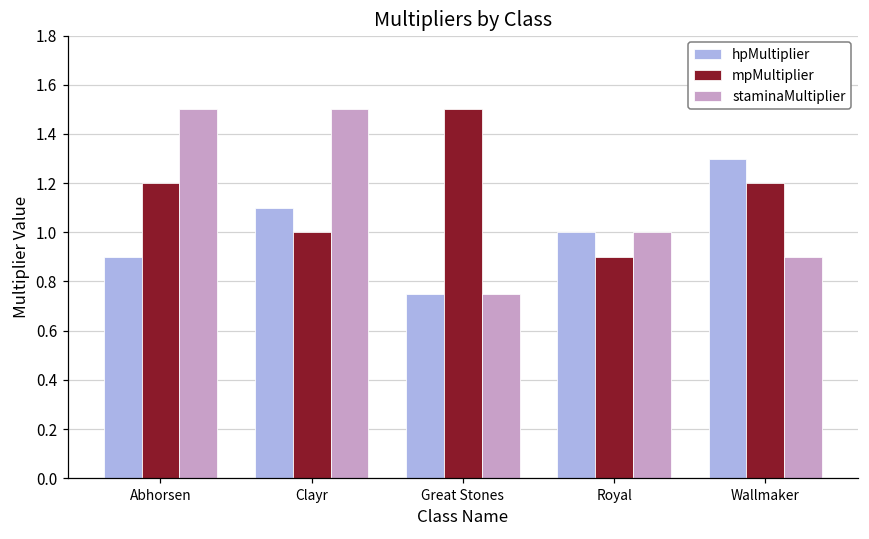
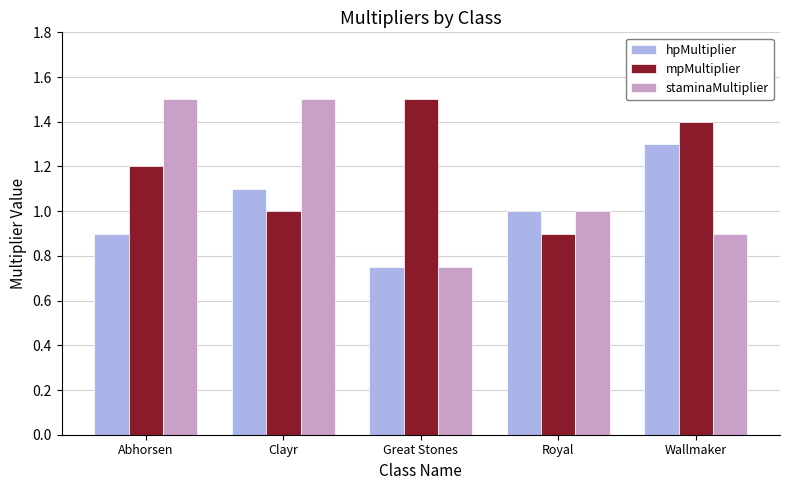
  {
    "mpMultiplier": {
      "Abhorsen": 1.2,
      "Clayr": 1.0,
      "Great Stones": 1.5,
      "Royal": 0.9,
-     "Wallmaker": 1.2
+     "Wallmaker": 1.4
    }
  }
